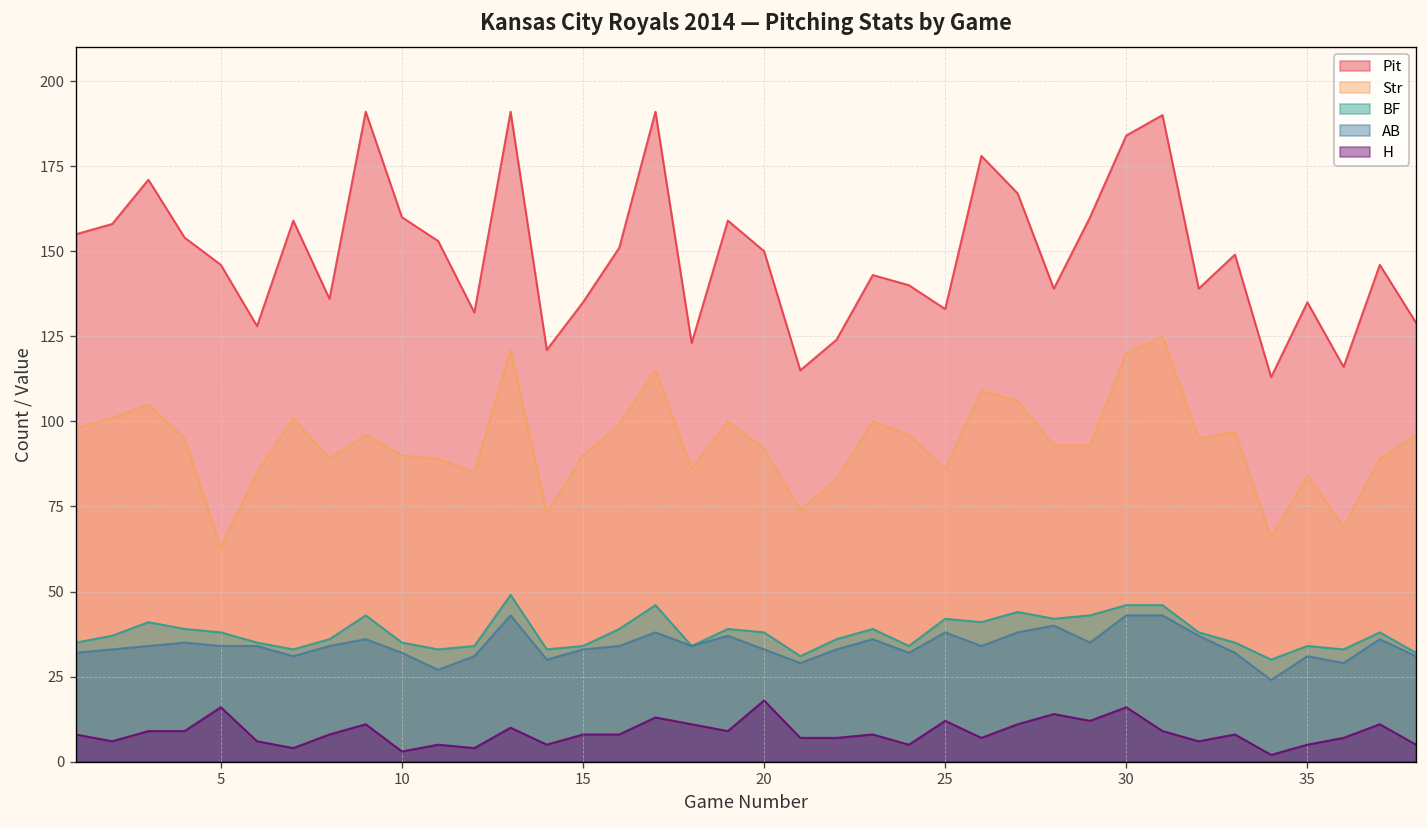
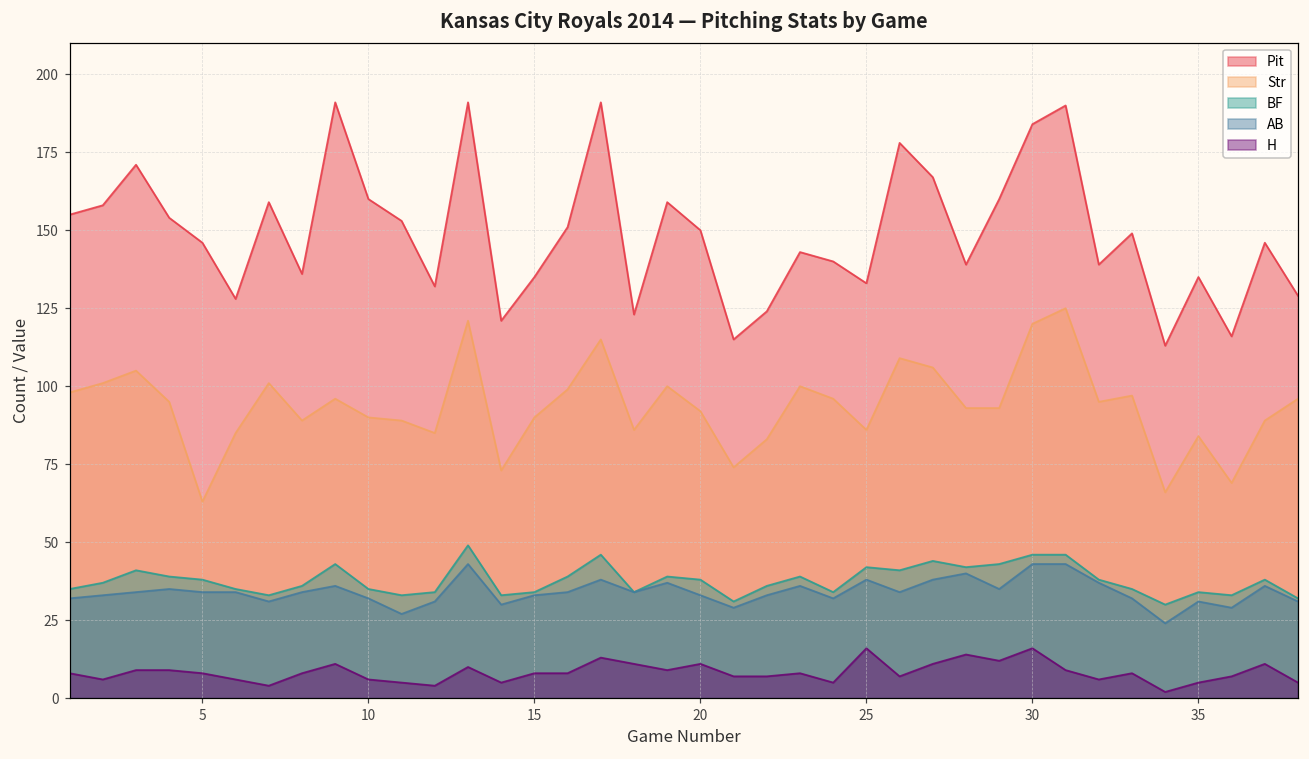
  {
    "Pit": {
      "5": 146,
      "10": 160,
      "15": 135,
      "20": 150,
      "25": 133,
      "30": 184,
      "35": 135
    },
    "Str": {
      "5": 63,
      "10": 90,
      "15": 90,
      "20": 92,
      "25": 86,
      "30": 120,
      "35": 84
    },
    "H": {
-     "5": 16,
-     "10": 3,
+     "5": 8,
+     "10": 6,
      "15": 8,
-     "20": 18,
-     "25": 12,
+     "20": 11,
+     "25": 16,
      "30": 16,
      "35": 5
    }
  }
